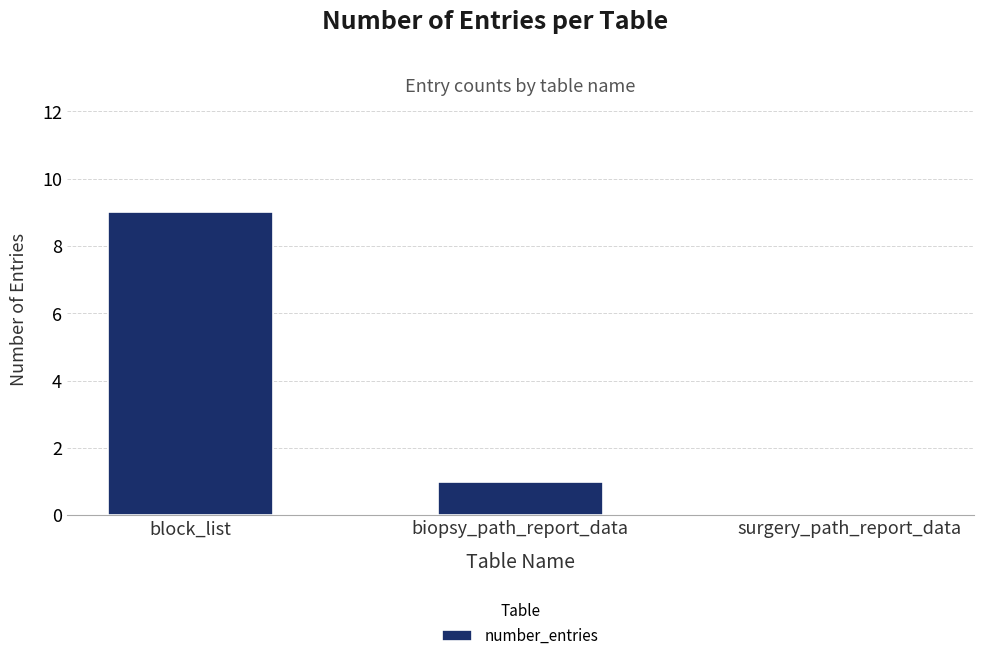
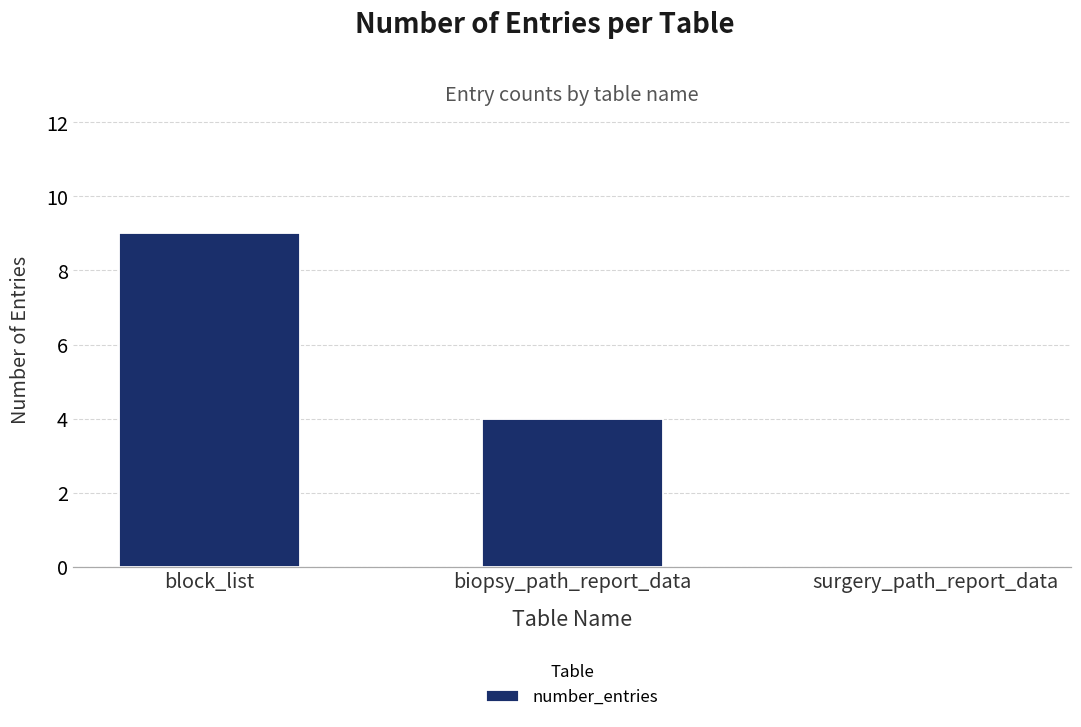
  {
    "block_list": 9,
-   "biopsy_path_report_data": 1,
+   "biopsy_path_report_data": 4,
    "surgery_path_report_data": 0
  }
